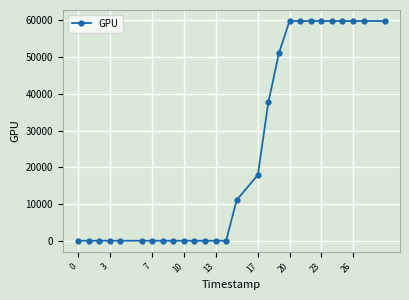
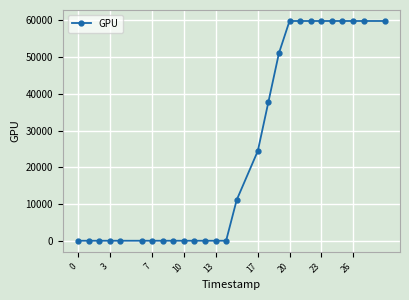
  {
    "0": 0,
    "3": 0,
    "7": 0,
    "10": 0,
    "13": 0,
-   "17": 18000,
+   "17": 24000,
    "20": 60000,
    "23": 60000,
    "26": 60000
  }
